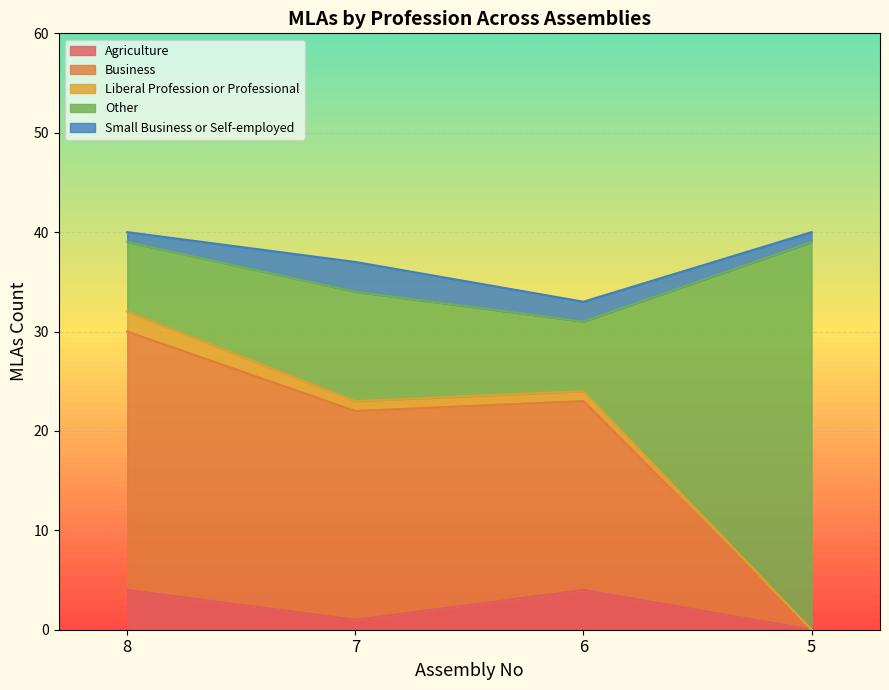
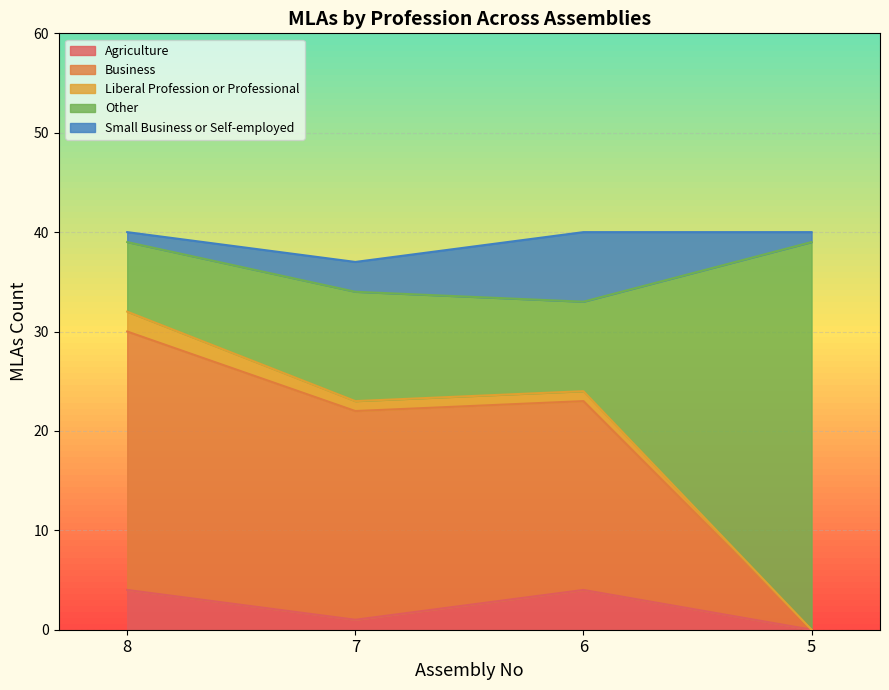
  {
    "Other": {
      "8": 7,
      "7": 11,
-     "6": 7,
+     "6": 9,
      "5": 39
    },
    "Small Business or Self-employed": {
      "8": 1,
      "7": 3,
-     "6": 2,
+     "6": 7,
      "5": 1
    }
  }
